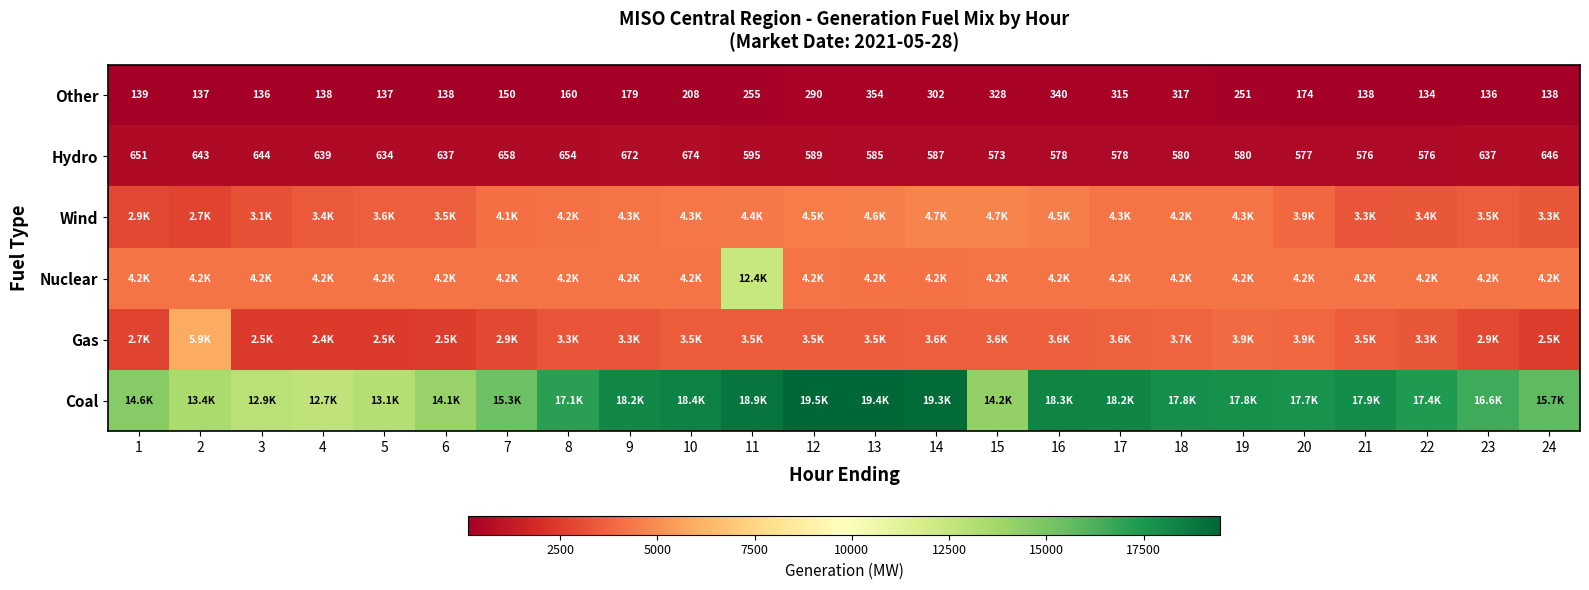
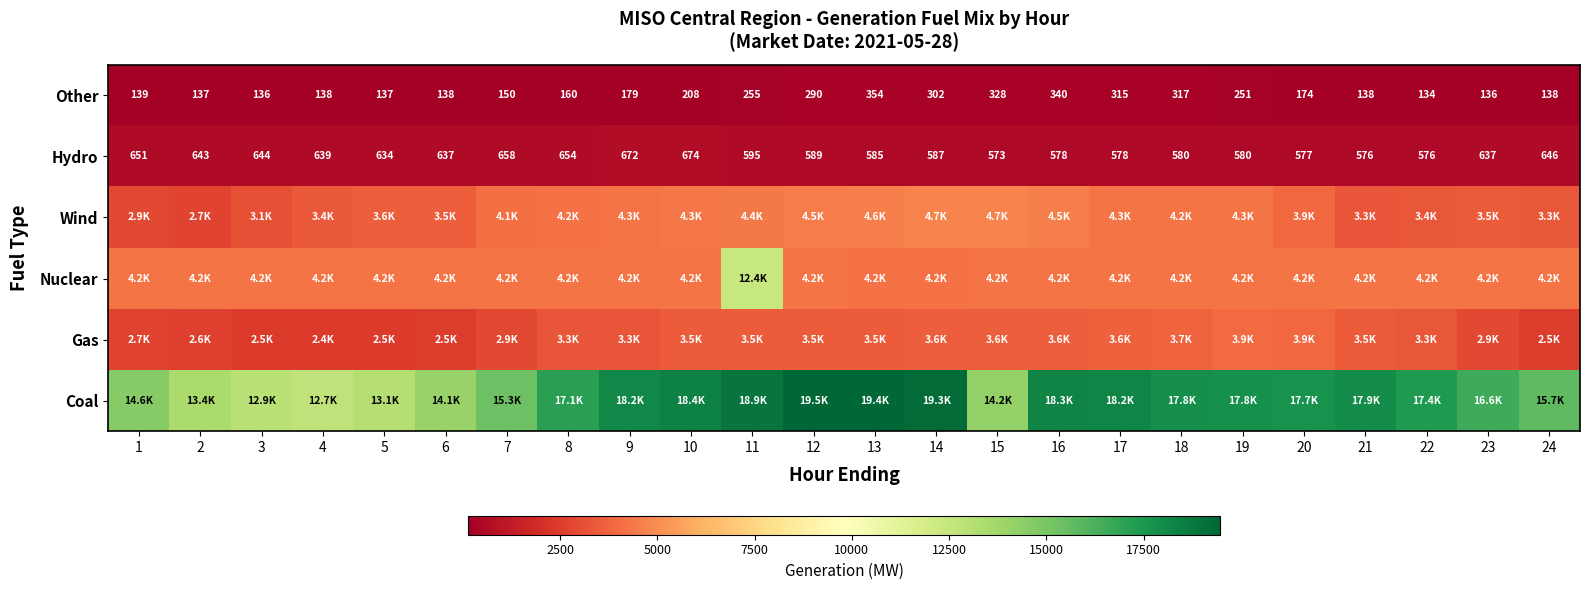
  {
    "Other": {
      "1": "139",
      "2": "137",
      "3": "136",
      "4": "138",
      "5": "137",
      "6": "138",
      "7": "150",
      "8": "160",
      "9": "179",
      "10": "208",
      "11": "255",
      "12": "290",
      "13": "354",
      "14": "302",
      "15": "328",
      "16": "340",
      "17": "315",
      "18": "317",
      "19": "251",
      "20": "174",
      "21": "138",
      "22": "134",
      "23": "136",
      "24": "138"
    },
    "Hydro": {
      "1": "651",
      "2": "643",
      "3": "644",
      "4": "639",
      "5": "634",
      "6": "637",
      "7": "658",
      "8": "654",
      "9": "672",
      "10": "674",
      "11": "595",
      "12": "589",
      "13": "585",
      "14": "587",
      "15": "573",
      "16": "578",
      "17": "578",
      "18": "580",
      "19": "580",
      "20": "577",
      "21": "576",
      "22": "576",
      "23": "637",
      "24": "646"
    },
    "Wind": {
      "1": "2.9K",
      "2": "2.7K",
      "3": "3.1K",
      "4": "3.4K",
      "5": "3.6K",
      "6": "3.5K",
      "7": "4.1K",
      "8": "4.2K",
      "9": "4.3K",
      "10": "4.3K",
      "11": "4.4K",
      "12": "4.5K",
      "13": "4.6K",
      "14": "4.7K",
      "15": "4.7K",
      "16": "4.5K",
      "17": "4.3K",
      "18": "4.2K",
      "19": "4.3K",
      "20": "3.9K",
      "21": "3.3K",
      "22": "3.4K",
      "23": "3.5K",
      "24": "3.3K"
    },
    "Nuclear": {
      "1": "4.2K",
      "2": "4.2K",
      "3": "4.2K",
      "4": "4.2K",
      "5": "4.2K",
      "6": "4.2K",
      "7": "4.2K",
      "8": "4.2K",
      "9": "4.2K",
      "10": "4.2K",
      "11": "12.4K",
      "12": "4.2K",
      "13": "4.2K",
      "14": "4.2K",
      "15": "4.2K",
      "16": "4.2K",
      "17": "4.2K",
      "18": "4.2K",
      "19": "4.2K",
      "20": "4.2K",
      "21": "4.2K",
      "22": "4.2K",
      "23": "4.2K",
      "24": "4.2K"
    },
    "Gas": {
      "1": "2.7K",
-     "2": "5.9K",
+     "2": "2.6K",
      "3": "2.5K",
      "4": "2.4K",
      "5": "2.5K",
      "6": "2.5K",
      "7": "2.9K",
      "8": "3.3K",
      "9": "3.3K",
      "10": "3.5K",
      "11": "3.5K",
      "12": "3.5K",
      "13": "3.5K",
      "14": "3.6K",
      "15": "3.6K",
      "16": "3.6K",
      "17": "3.6K",
      "18": "3.7K",
      "19": "3.9K",
      "20": "3.9K",
      "21": "3.5K",
      "22": "3.3K",
      "23": "2.9K",
      "24": "2.5K"
    },
    "Coal": {
      "1": "14.6K",
      "2": "13.4K",
      "3": "12.9K",
      "4": "12.7K",
      "5": "13.1K",
      "6": "14.1K",
      "7": "15.3K",
      "8": "17.1K",
      "9": "18.2K",
      "10": "18.4K",
      "11": "18.9K",
      "12": "19.5K",
      "13": "19.4K",
      "14": "19.3K",
      "15": "14.2K",
      "16": "18.3K",
      "17": "18.2K",
      "18": "17.8K",
      "19": "17.8K",
      "20": "17.7K",
      "21": "17.9K",
      "22": "17.4K",
      "23": "16.6K",
      "24": "15.7K"
    }
  }
